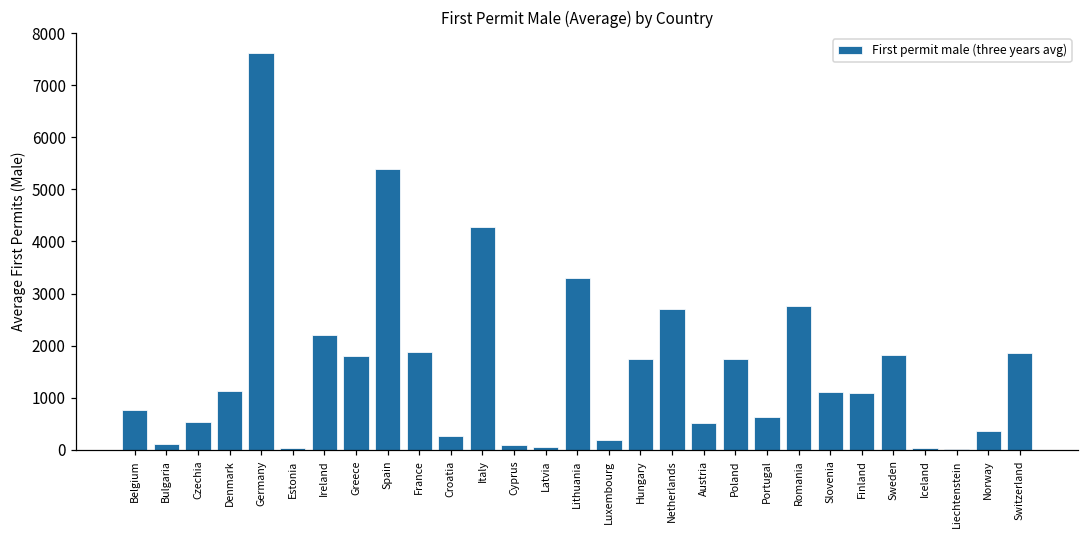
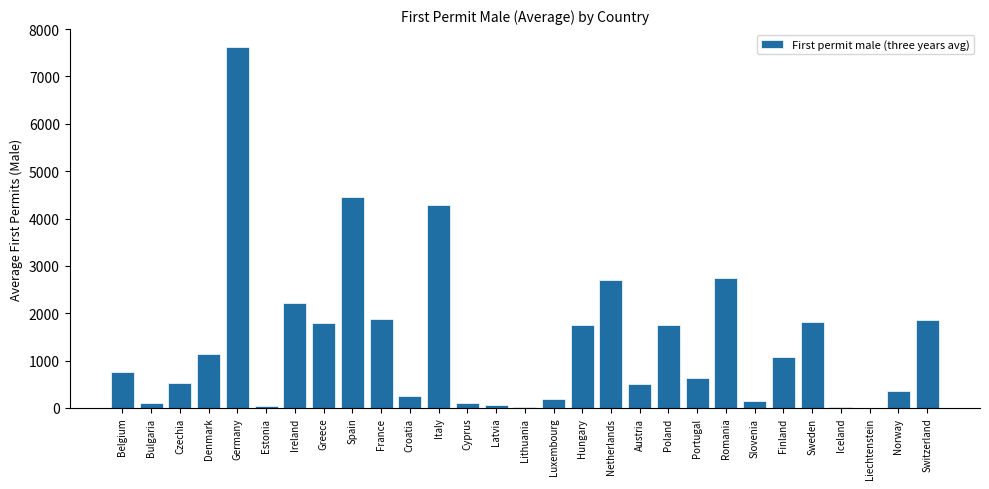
  {
    "Belgium": 800,
    "Bulgaria": 100,
    "Czechia": 500,
    "Denmark": 1100,
    "Germany": 7600,
    "Ireland": 2200,
    "Greece": 1800,
-   "Spain": 5400,
+   "Spain": 4400,
    "France": 1900,
    "Croatia": 300,
    "Italy": 4300,
    "Cyprus": 100,
-   "Lithuania": 3300,
+   "Lithuania": 0,
    "Luxembourg": 200,
    "Hungary": 1700,
    "Netherlands": 2700,
    "Austria": 500,
    "Poland": 1700,
    "Portugal": 600,
    "Romania": 2800,
-   "Slovenia": 1100,
+   "Slovenia": 100,
    "Finland": 1100,
    "Sweden": 1800,
    "Norway": 400,
    "Switzerland": 1900
  }
